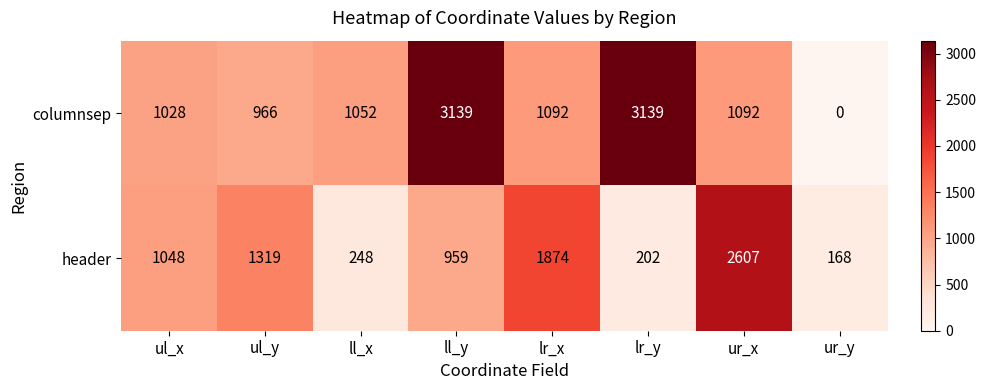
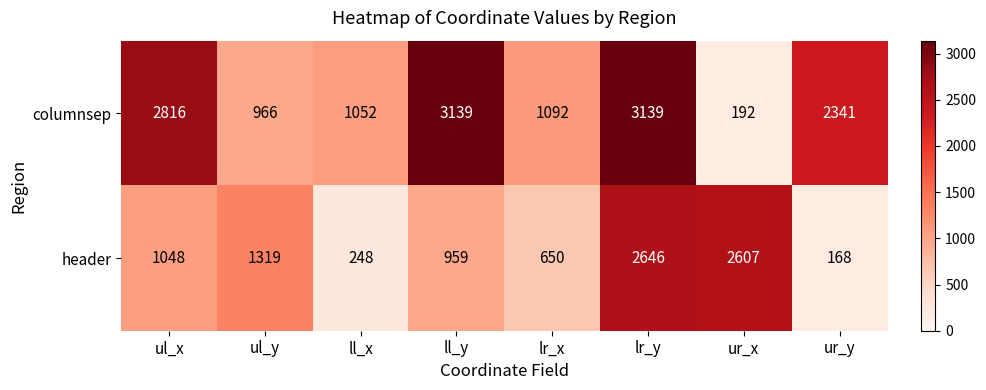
  {
    "columnsep": {
-     "ul_x": 1028,
+     "ul_x": 2816,
      "ul_y": 966,
      "ll_x": 1052,
      "ll_y": 3139,
      "lr_x": 1092,
      "lr_y": 3139,
-     "ur_x": 1092,
-     "ur_y": 0
+     "ur_x": 192,
+     "ur_y": 2341
    },
    "header": {
      "ul_x": 1048,
      "ul_y": 1319,
      "ll_x": 248,
      "ll_y": 959,
-     "lr_x": 1874,
-     "lr_y": 202,
+     "lr_x": 650,
+     "lr_y": 2646,
      "ur_x": 2607,
      "ur_y": 168
    }
  }
